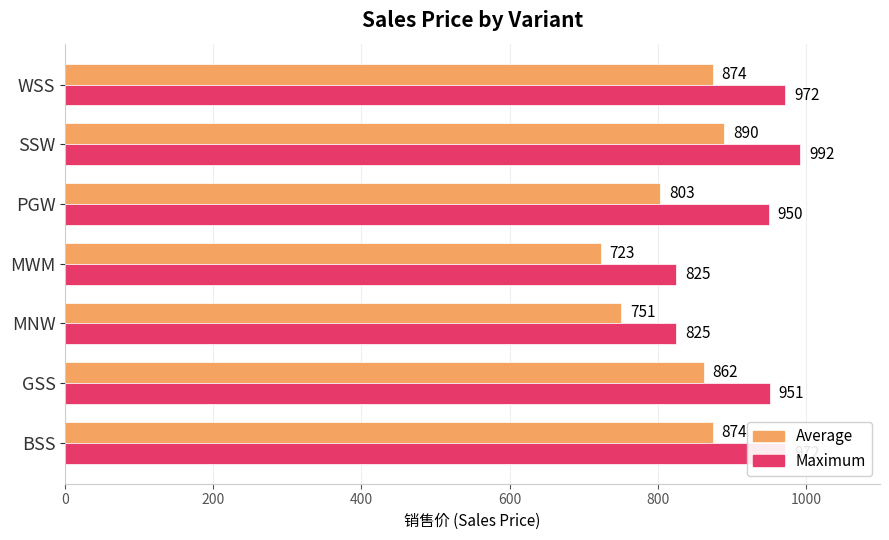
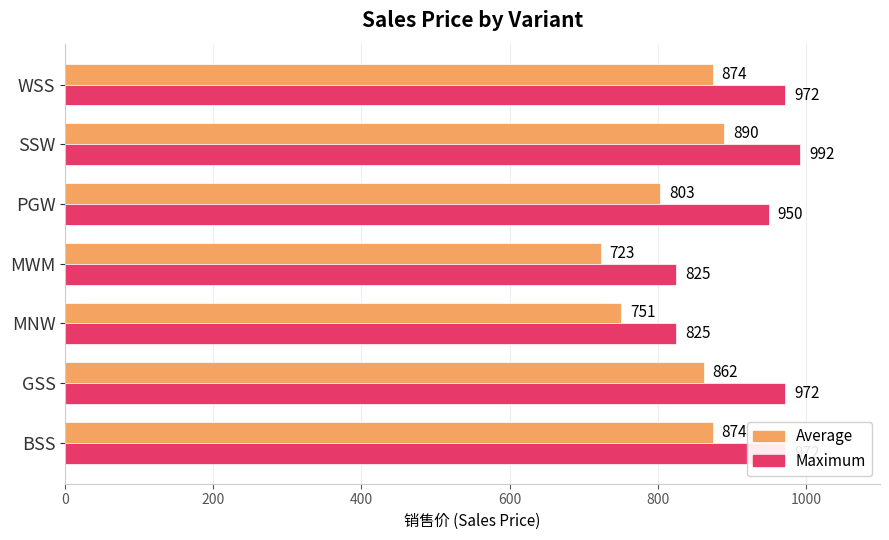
  {
    "Average": {
      "WSS": 874,
      "SSW": 890,
      "PGW": 803,
      "MWM": 723,
      "MNW": 751,
      "GSS": 862
    },
    "Maximum": {
      "WSS": 972,
      "SSW": 992,
      "PGW": 950,
      "MWM": 825,
      "MNW": 825,
-     "GSS": 951
+     "GSS": 972
    }
  }
